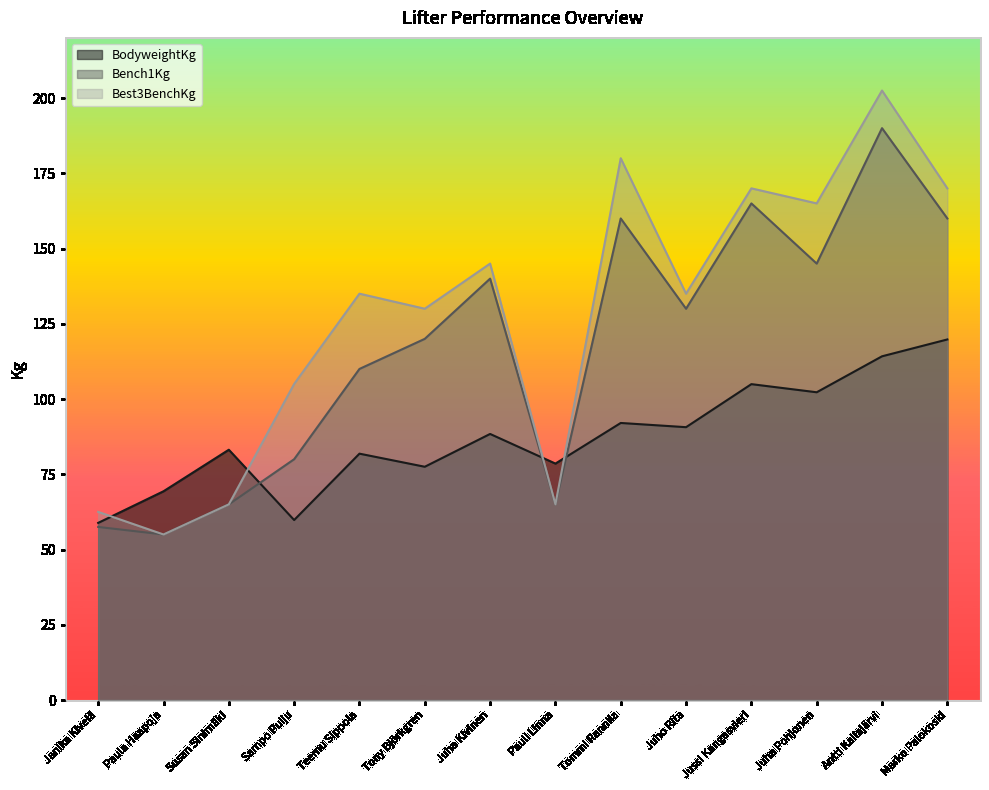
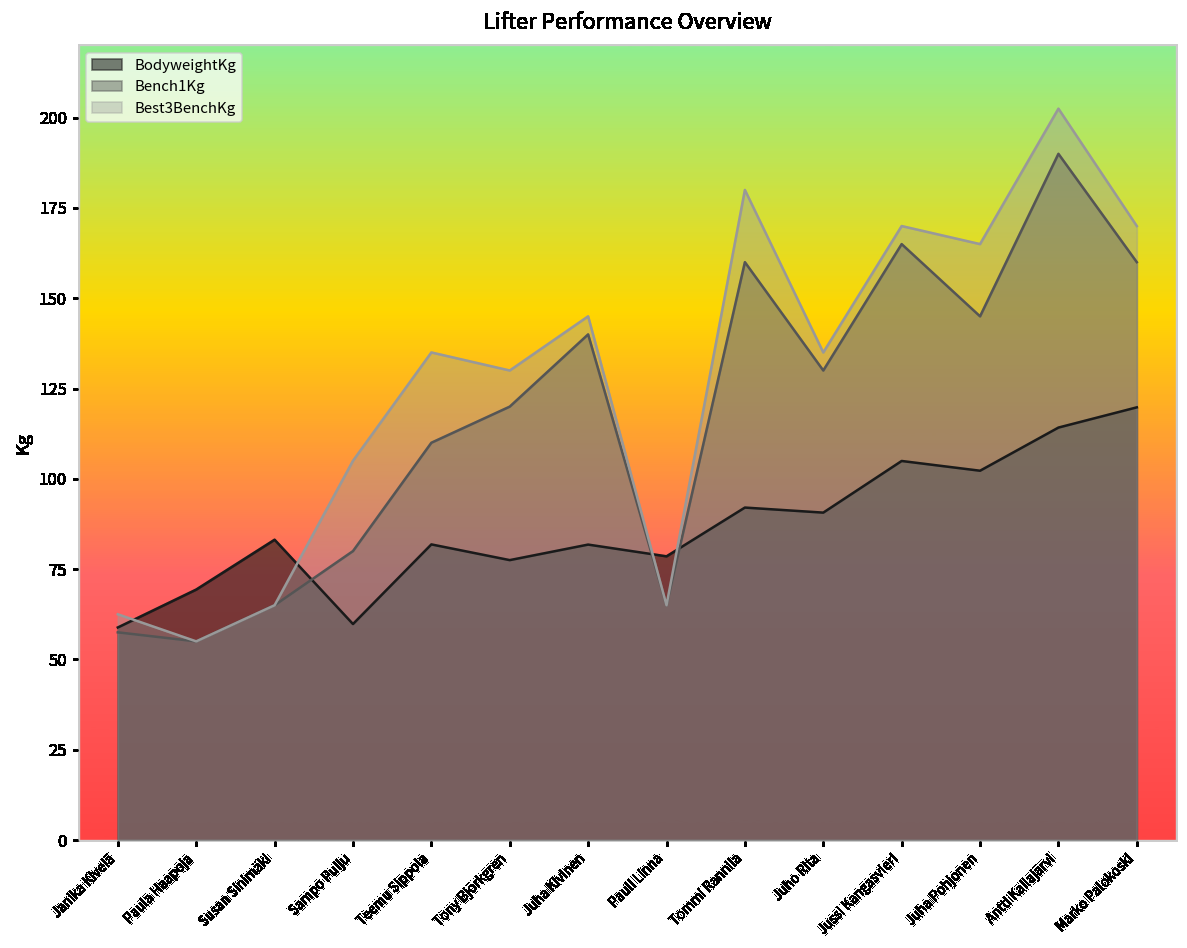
  {
    "BodyweightKg": {
      "Janika Kivelä": 59,
      "Paula Haapoja": 69,
      "Susan Sinimäki": 83,
      "Sampo Pulju": 60,
      "Teemu Sippola": 82,
      "Tony Björkgren": 78,
-     "Juha Kivinen": 88,
+     "Juha Kivinen": 82,
      "Pauli Linna": 79,
      "Tommi Rannila": 92,
      "Juho Rita": 91,
      "Jussi Kangasvieri": 105,
      "Juha Pohjonen": 102,
      "Antti Kailajärvi": 114,
      "Marko Palokoski": 120
    }
  }
